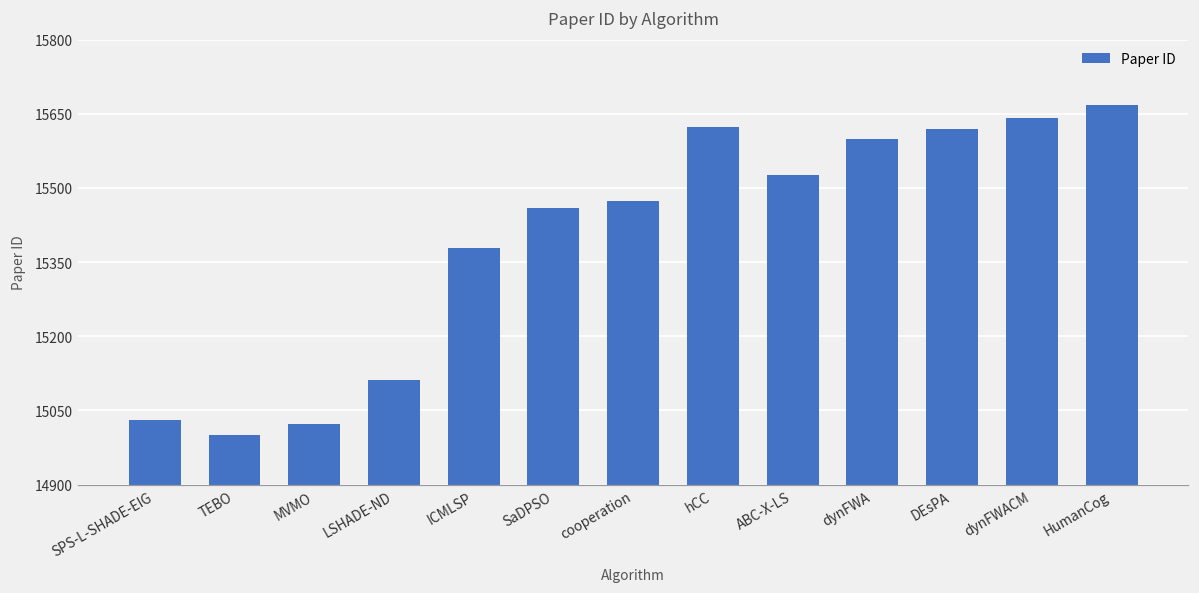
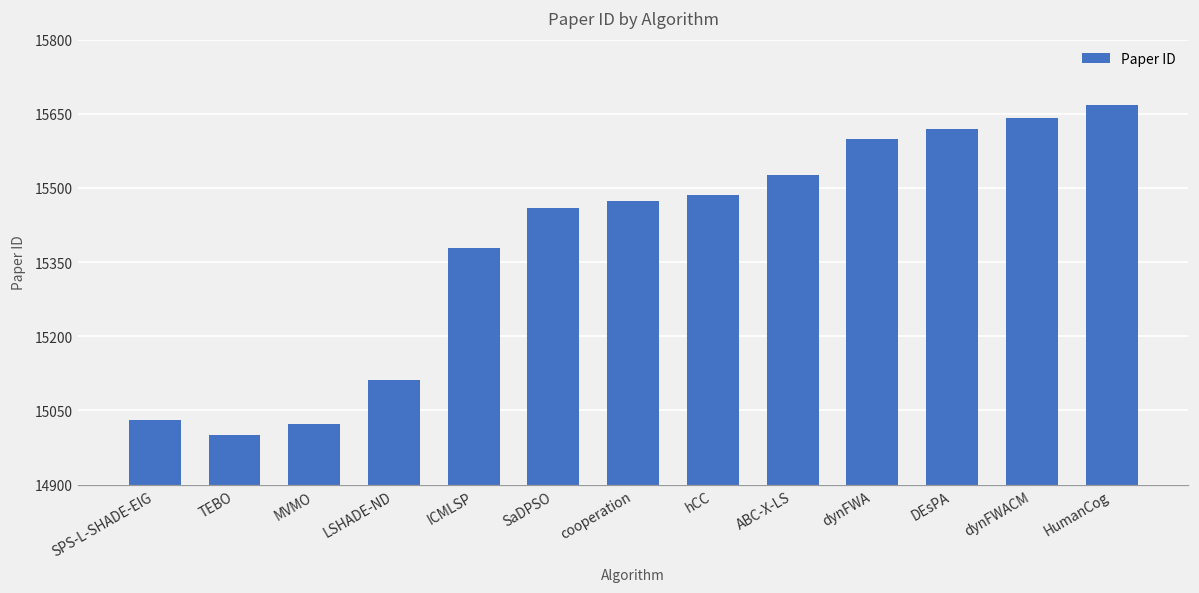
  {
    "SPS-L-SHADE-EIG": 15030,
    "TEBO": 15000,
    "MVMO": 15020,
    "LSHADE-ND": 15110,
    "ICMLSP": 15380,
    "SaDPSO": 15460,
    "cooperation": 15470,
-   "hCC": 15620,
+   "hCC": 15490,
    "ABC-X-LS": 15530,
    "dynFWA": 15600,
    "DEsPA": 15620,
    "dynFWACM": 15640,
    "HumanCog": 15670
  }
